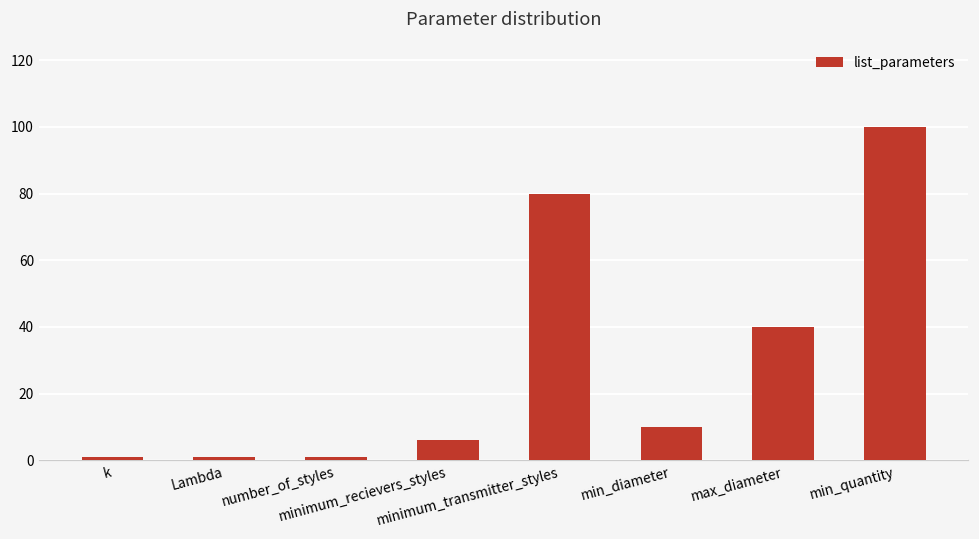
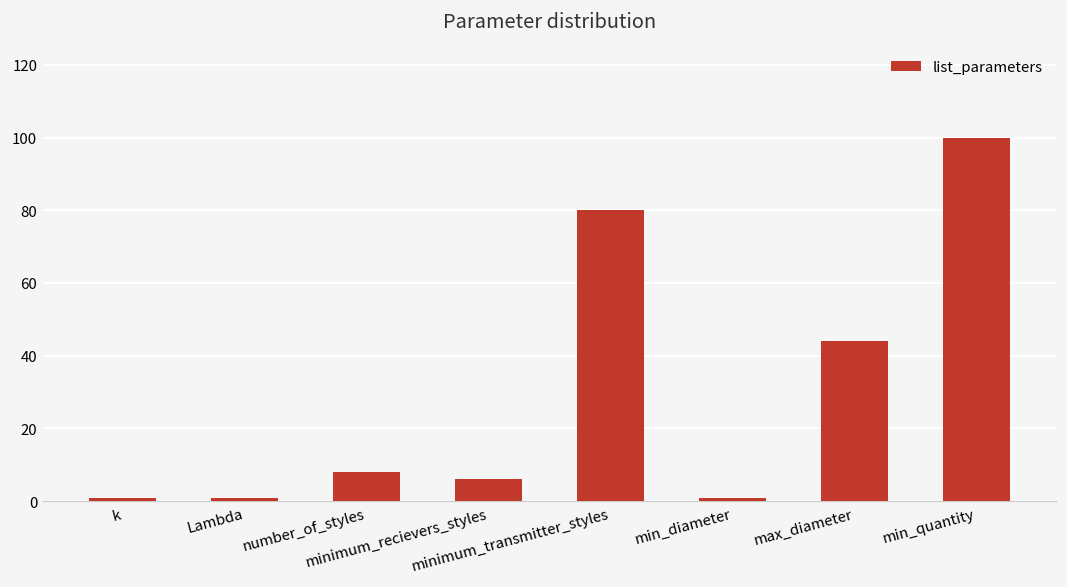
  {
    "k": 1,
    "Lambda": 1,
-   "number_of_styles": 1,
+   "number_of_styles": 8,
    "minimum_recievers_styles": 6,
    "minimum_transmitter_styles": 80,
-   "min_diameter": 10,
-   "max_diameter": 40,
+   "min_diameter": 1,
+   "max_diameter": 44,
    "min_quantity": 100
  }
